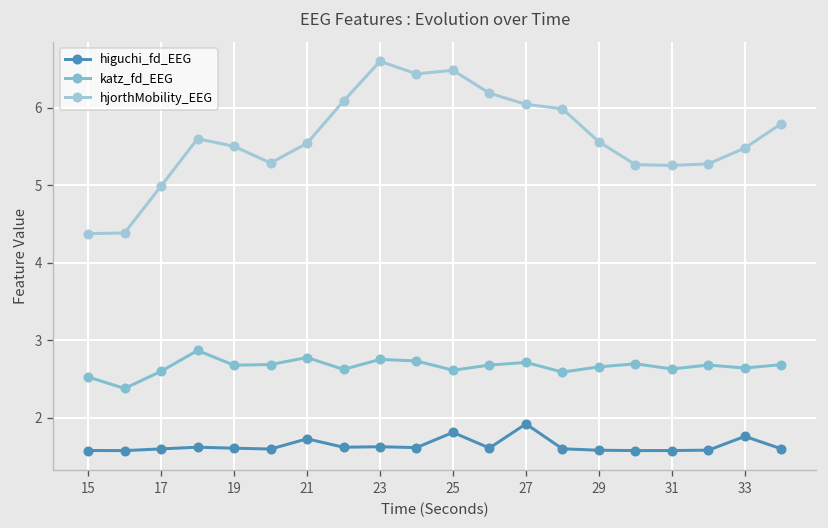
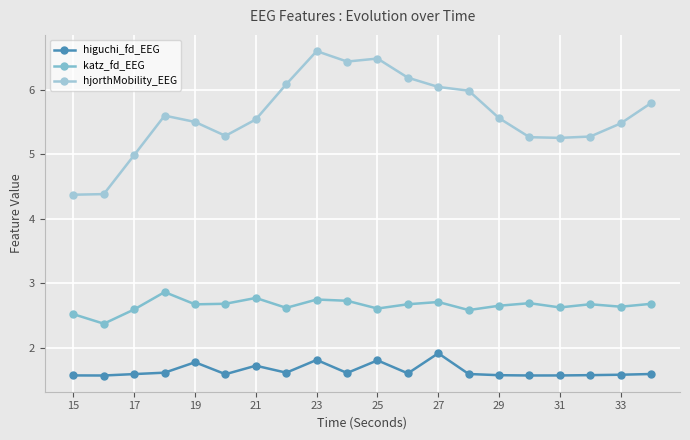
  {
    "higuchi_fd_EEG": {
      "15": 1.6,
      "17": 1.6,
-     "19": 1.6,
+     "19": 1.8,
      "21": 1.7,
-     "23": 1.6,
+     "23": 1.8,
      "25": 1.8,
      "27": 1.9,
      "29": 1.6,
      "31": 1.6,
-     "33": 1.8
+     "33": 1.6
    }
  }
